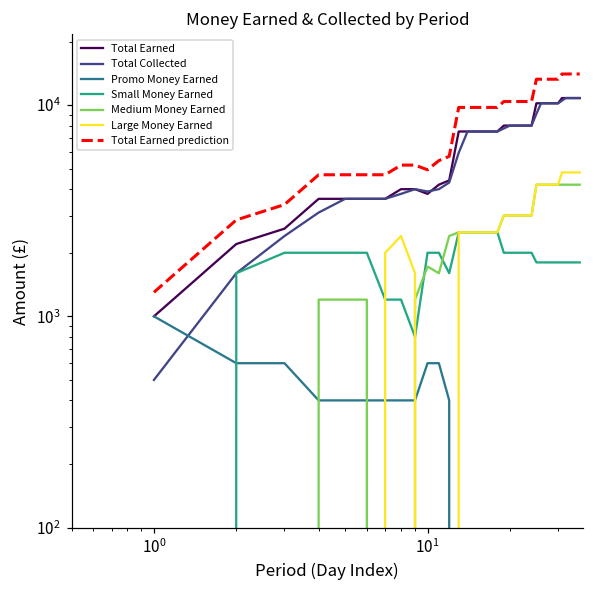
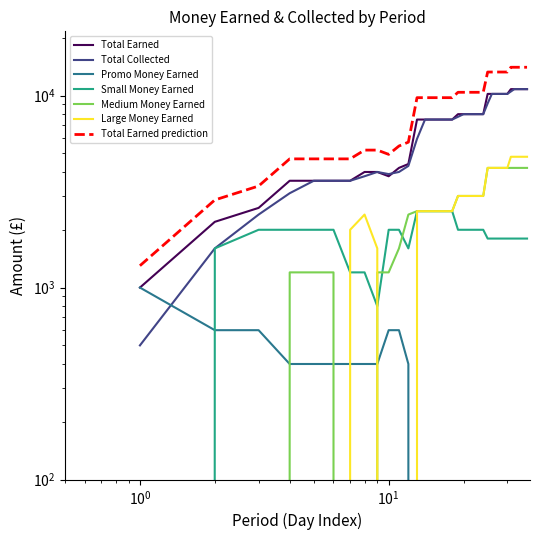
  {
    "Medium Money Earned": {
-     "10^1": 1700
+     "10^1": 1200
    },
    "Total Earned prediction": {
      "10^0": 1300,
      "10^1": 4900
    }
  }
